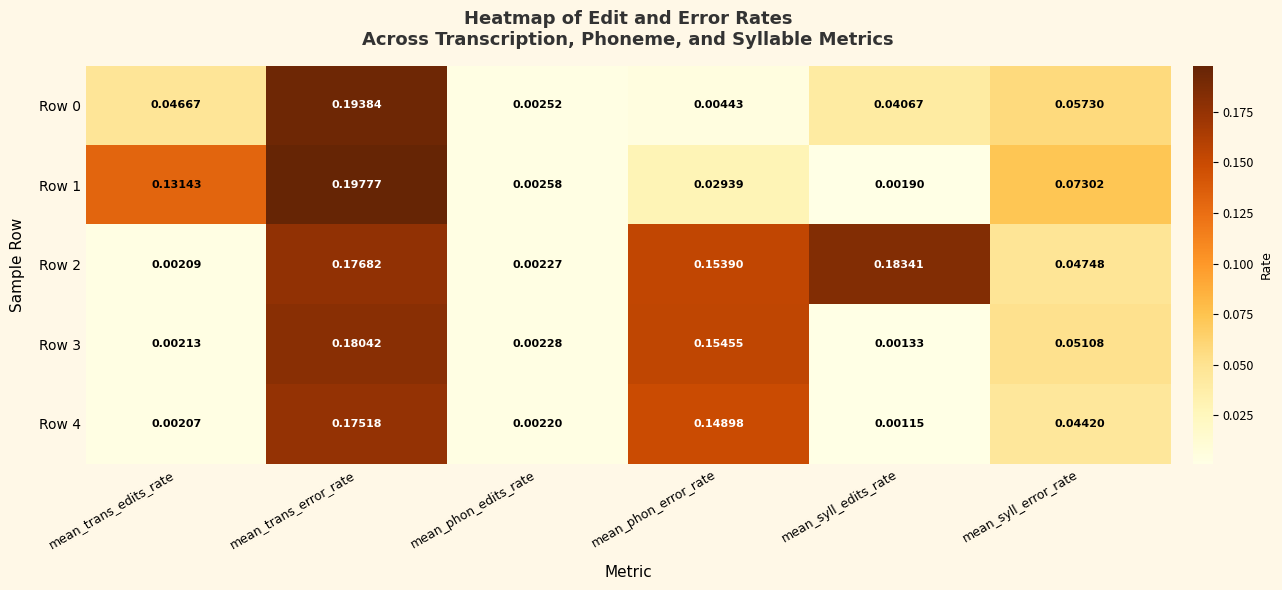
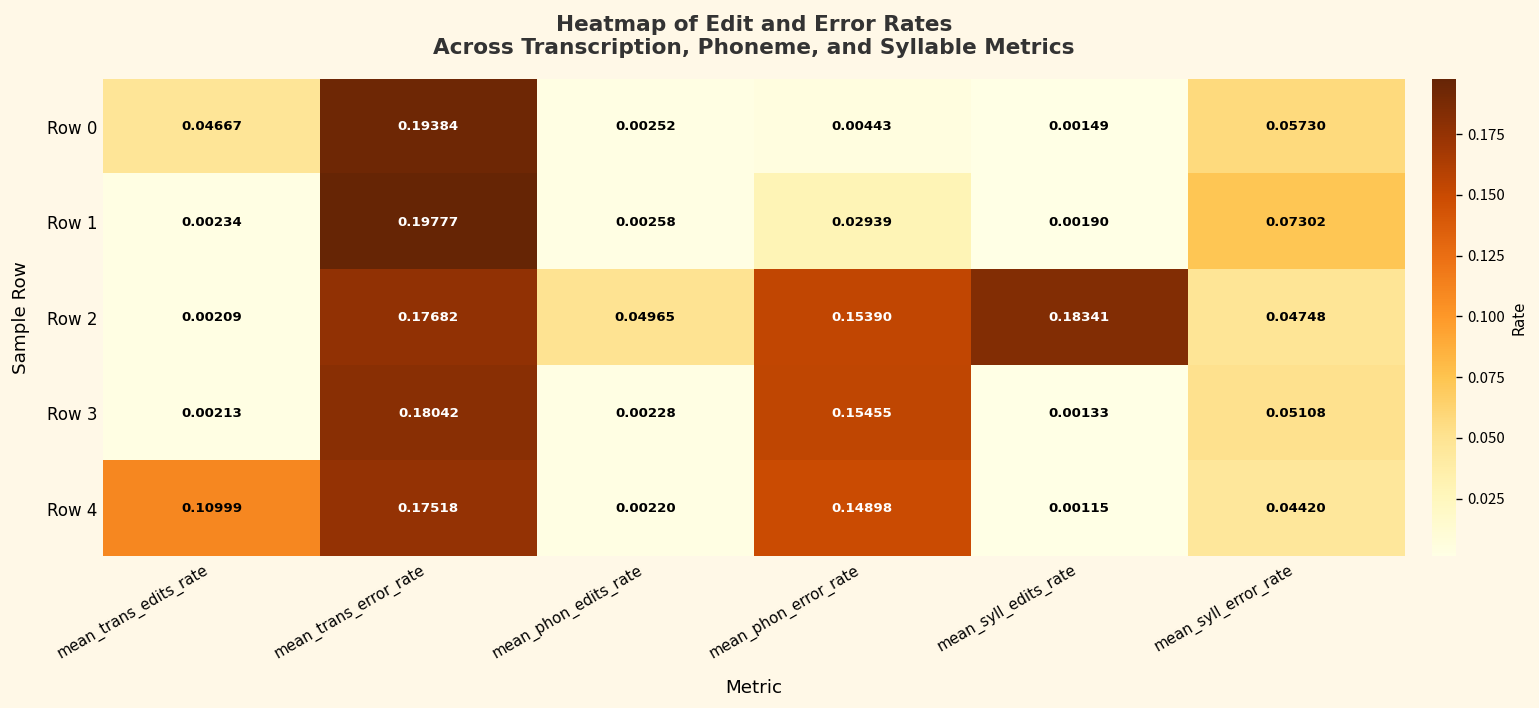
  {
    "Row 0": {
      "mean_trans_edits_rate": 0.04667,
      "mean_trans_error_rate": 0.19384,
      "mean_phon_edits_rate": 0.00252,
      "mean_phon_error_rate": 0.00443,
-     "mean_syll_edits_rate": 0.04067,
+     "mean_syll_edits_rate": 0.00149,
      "mean_syll_error_rate": 0.05730
    },
    "Row 1": {
-     "mean_trans_edits_rate": 0.13143,
+     "mean_trans_edits_rate": 0.00234,
      "mean_trans_error_rate": 0.19777,
      "mean_phon_edits_rate": 0.00258,
      "mean_phon_error_rate": 0.02939,
      "mean_syll_edits_rate": 0.00190,
      "mean_syll_error_rate": 0.07302
    },
    "Row 2": {
      "mean_trans_edits_rate": 0.00209,
      "mean_trans_error_rate": 0.17682,
-     "mean_phon_edits_rate": 0.00227,
+     "mean_phon_edits_rate": 0.04965,
      "mean_phon_error_rate": 0.15390,
      "mean_syll_edits_rate": 0.18341,
      "mean_syll_error_rate": 0.04748
    },
    "Row 3": {
      "mean_trans_edits_rate": 0.00213,
      "mean_trans_error_rate": 0.18042,
      "mean_phon_edits_rate": 0.00228,
      "mean_phon_error_rate": 0.15455,
      "mean_syll_edits_rate": 0.00133,
      "mean_syll_error_rate": 0.05108
    },
    "Row 4": {
-     "mean_trans_edits_rate": 0.00207,
+     "mean_trans_edits_rate": 0.10999,
      "mean_trans_error_rate": 0.17518,
      "mean_phon_edits_rate": 0.00220,
      "mean_phon_error_rate": 0.14898,
      "mean_syll_edits_rate": 0.00115,
      "mean_syll_error_rate": 0.04420
    }
  }
